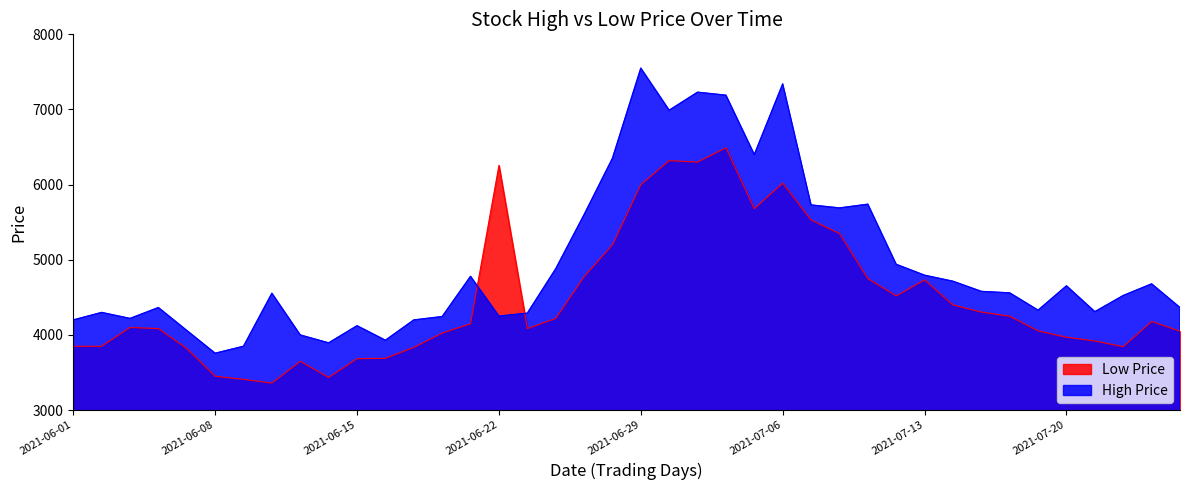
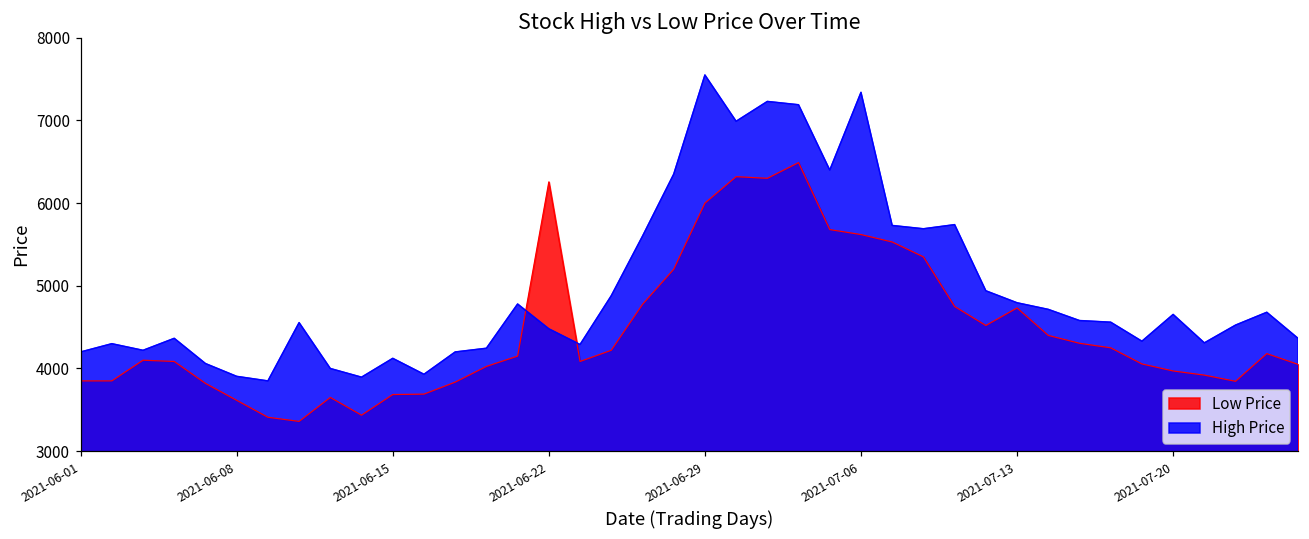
  {
    "Low Price": {
      "2021-06-01": 3900,
-     "2021-06-08": 3500,
+     "2021-06-08": 3600,
      "2021-06-15": 3700,
      "2021-06-22": 6300,
      "2021-06-29": 6000,
-     "2021-07-06": 6000,
+     "2021-07-06": 5600,
      "2021-07-13": 4700,
      "2021-07-20": 4000
    },
    "High Price": {
      "2021-06-01": 4200,
-     "2021-06-08": 3800,
+     "2021-06-08": 3900,
      "2021-06-15": 4100,
-     "2021-06-22": 4300,
+     "2021-06-22": 4500,
      "2021-06-29": 7600,
      "2021-07-06": 7300,
      "2021-07-13": 4800,
      "2021-07-20": 4700
    }
  }
